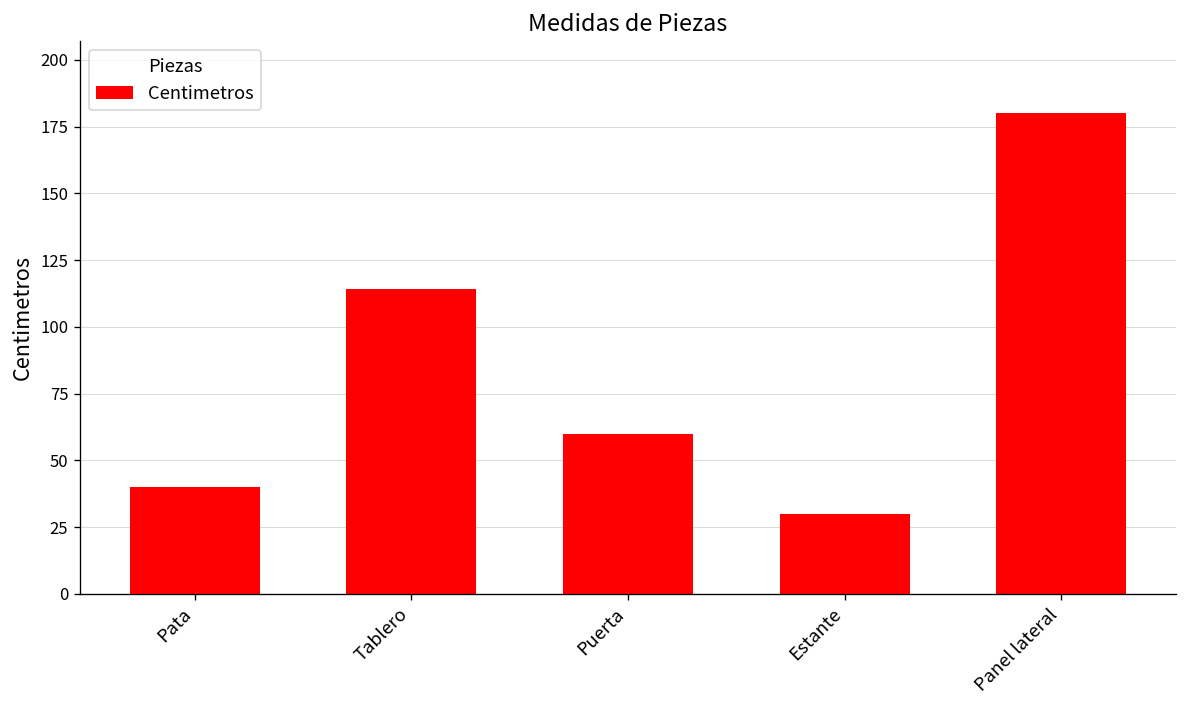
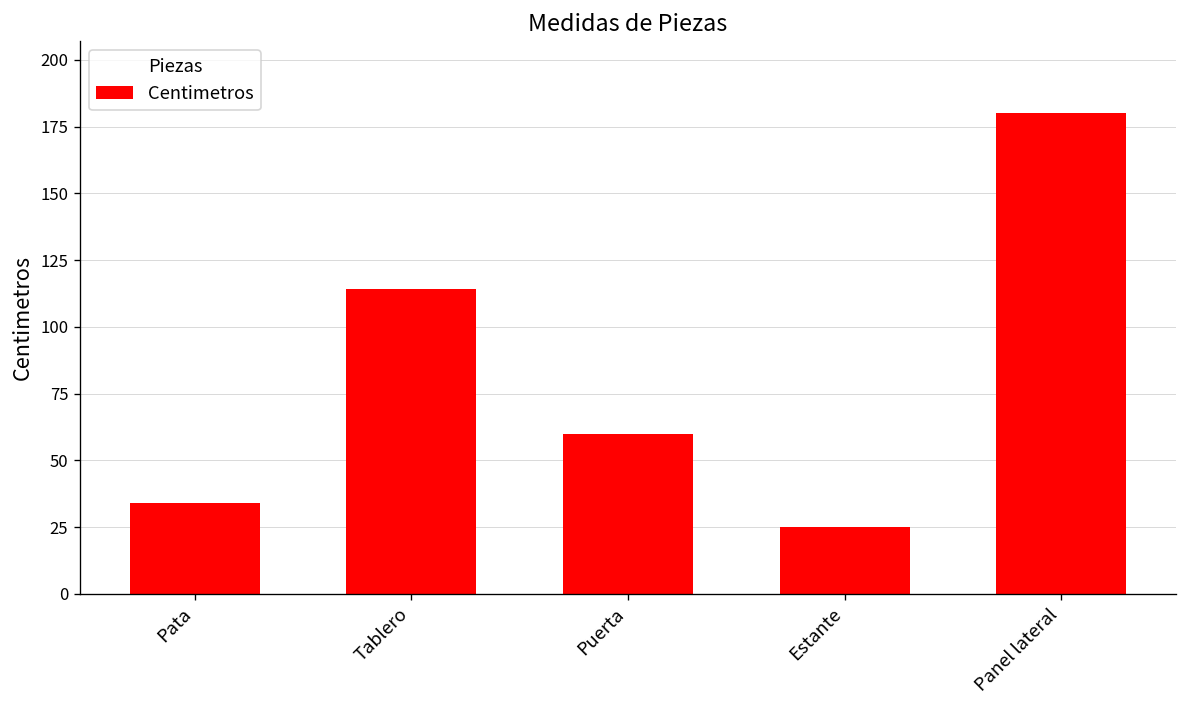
  {
-   "Pata": 40,
+   "Pata": 34,
    "Tablero": 114,
    "Puerta": 60,
-   "Estante": 30,
+   "Estante": 25,
    "Panel lateral": 180
  }
